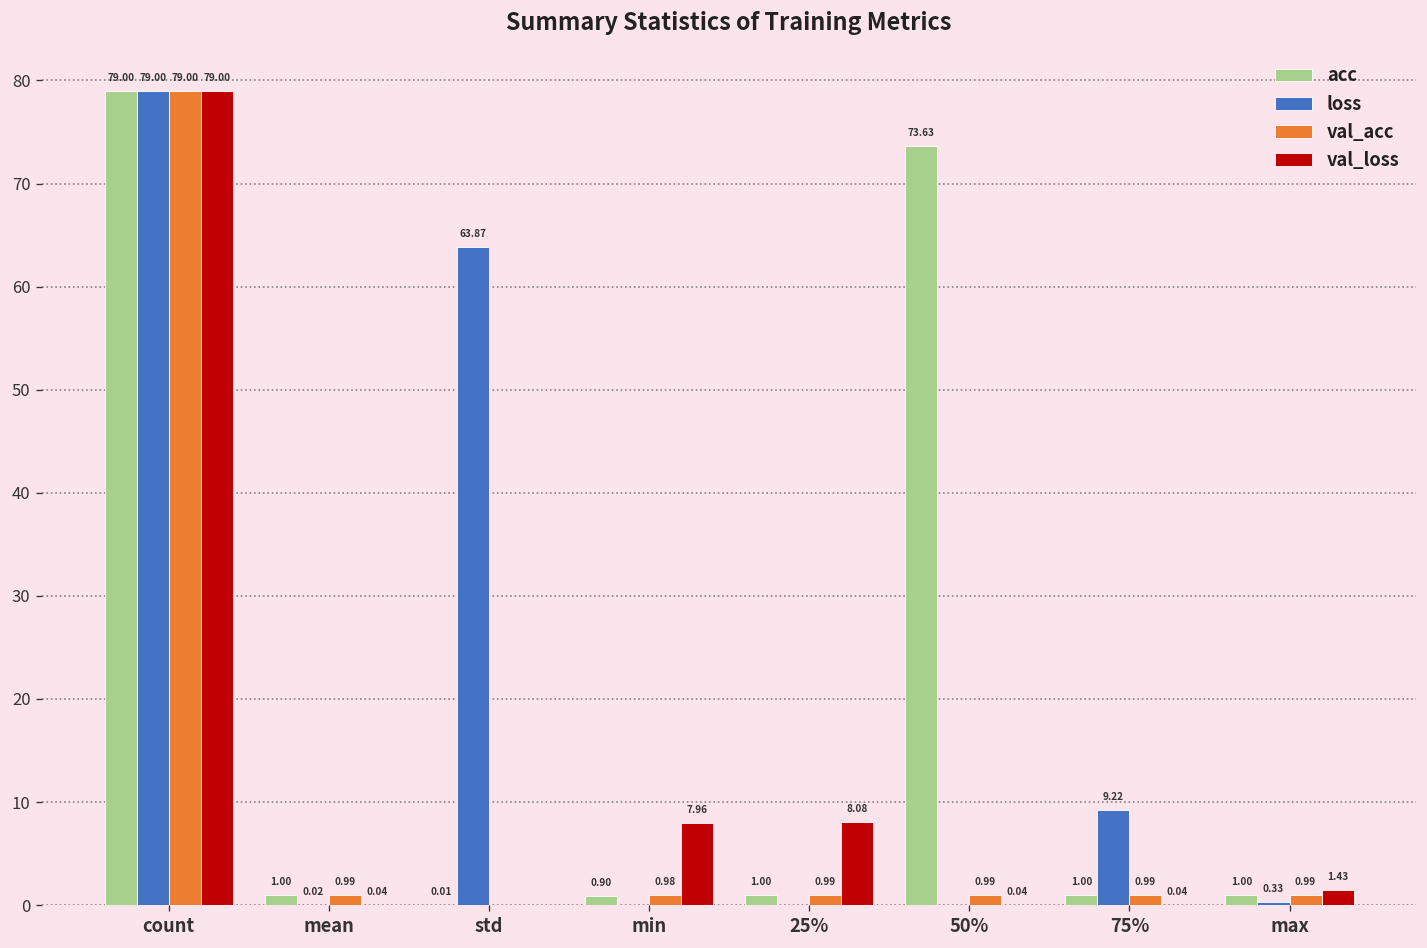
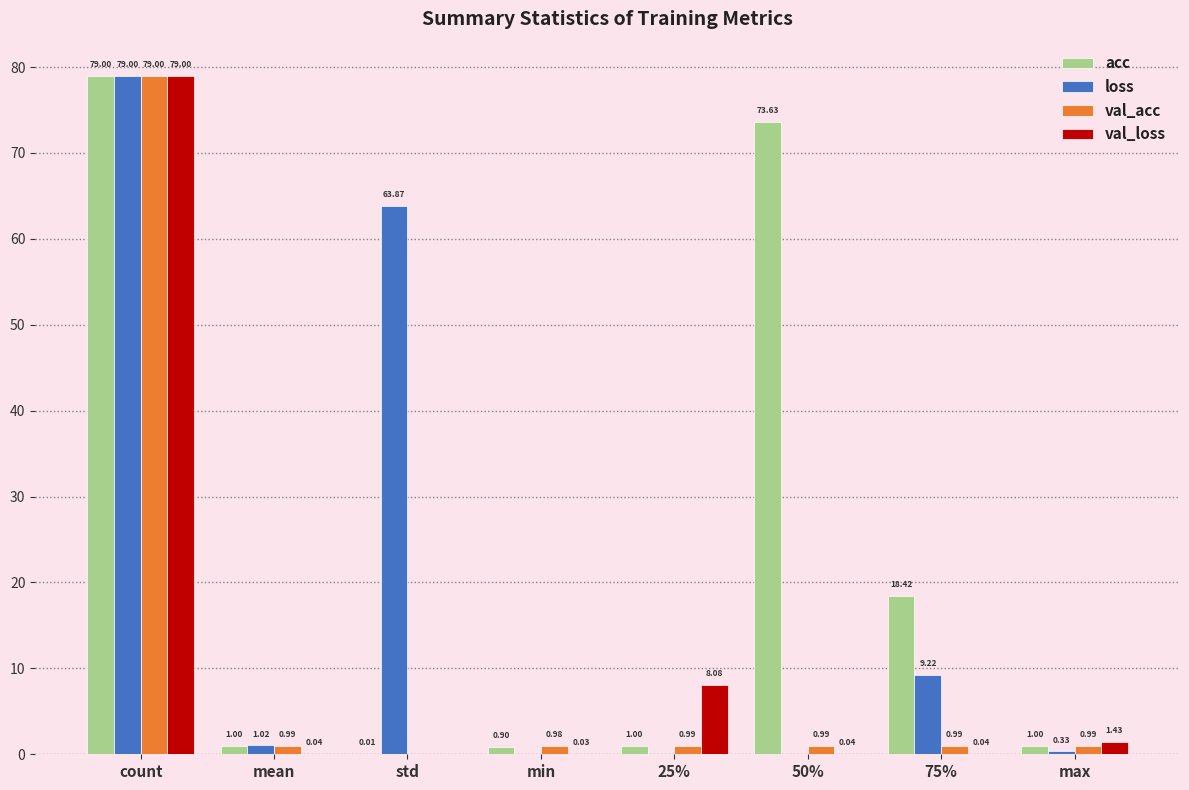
  {
    "acc": {
      "count": 79.00,
      "mean": 1.00,
      "std": 0.01,
      "min": 0.90,
      "25%": 1.00,
      "50%": 73.63,
-     "75%": 1.00,
+     "75%": 18.42,
      "max": 1.00
    },
    "loss": {
      "count": 79.00,
-     "mean": 0.02,
+     "mean": 1.02,
      "std": 63.87,
      "75%": 9.22,
      "max": 0.33
    },
    "val_acc": {
      "count": 79.00,
      "mean": 0.99,
      "min": 0.98,
      "25%": 0.99,
      "50%": 0.99,
      "75%": 0.99,
      "max": 0.99
    },
    "val_loss": {
      "count": 79.00,
      "mean": 0.04,
-     "min": 7.96,
+     "min": 0.03,
      "25%": 8.08,
      "50%": 0.04,
      "75%": 0.04,
      "max": 1.43
    }
  }
